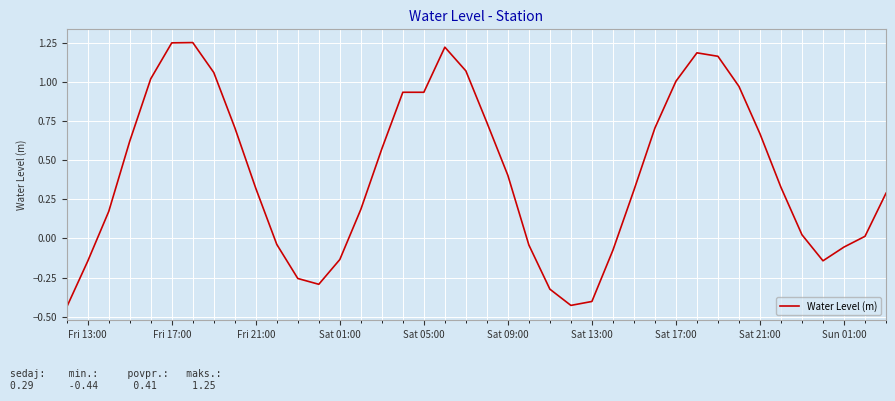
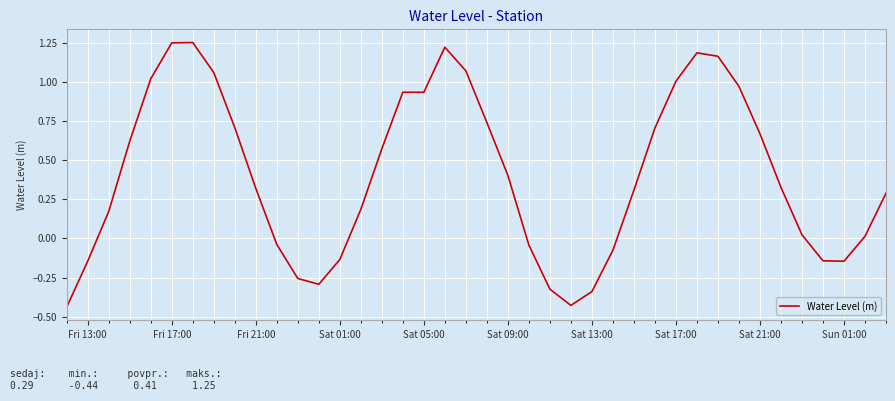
  {
    "Fri 13:00": -0.15,
    "Fri 17:00": 1.25,
    "Fri 21:00": 0.32,
    "Sat 01:00": -0.13,
    "Sat 05:00": 0.93,
    "Sat 09:00": 0.40,
-   "Sat 13:00": -0.40,
+   "Sat 13:00": -0.34,
    "Sat 17:00": 1.00,
    "Sat 21:00": 0.67,
-   "Sun 01:00": -0.05
+   "Sun 01:00": -0.15
  }
